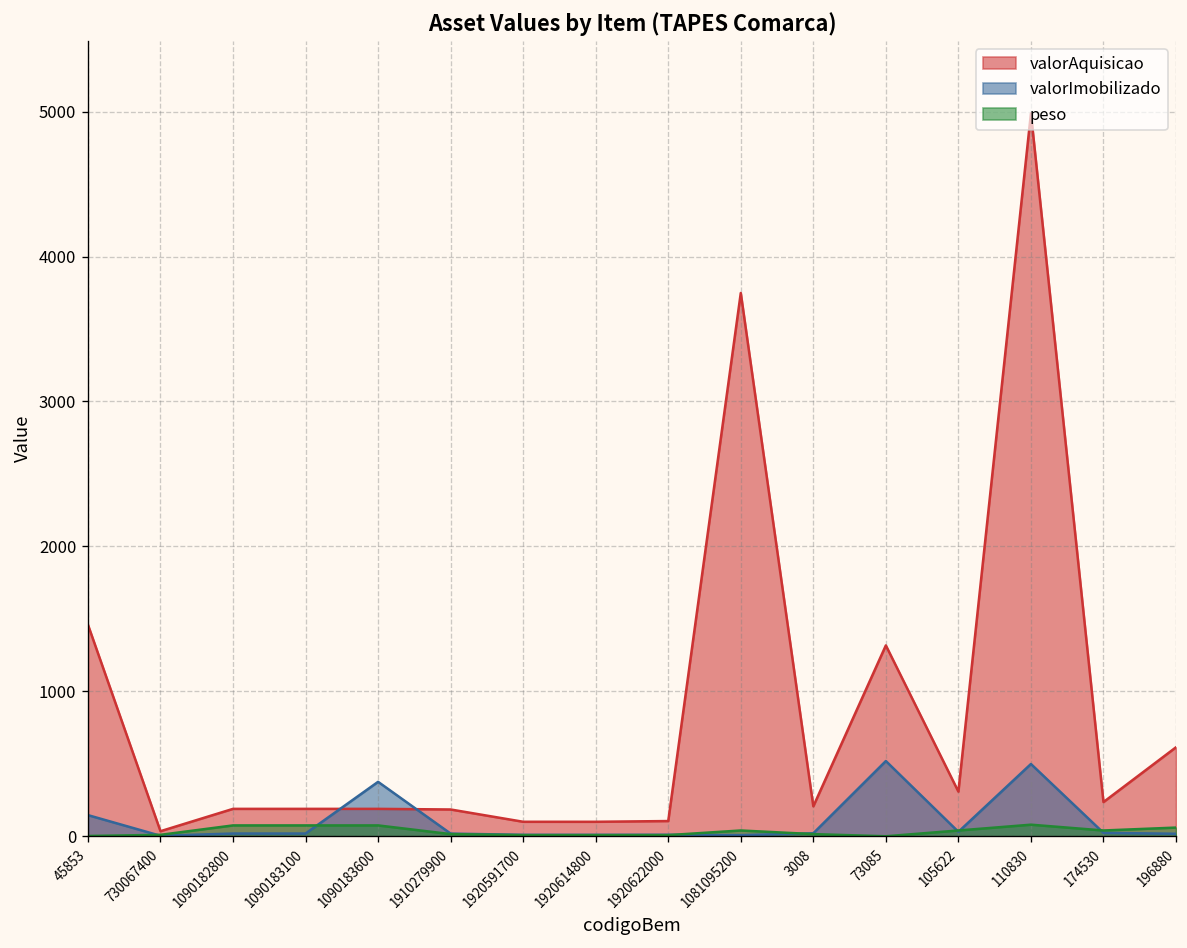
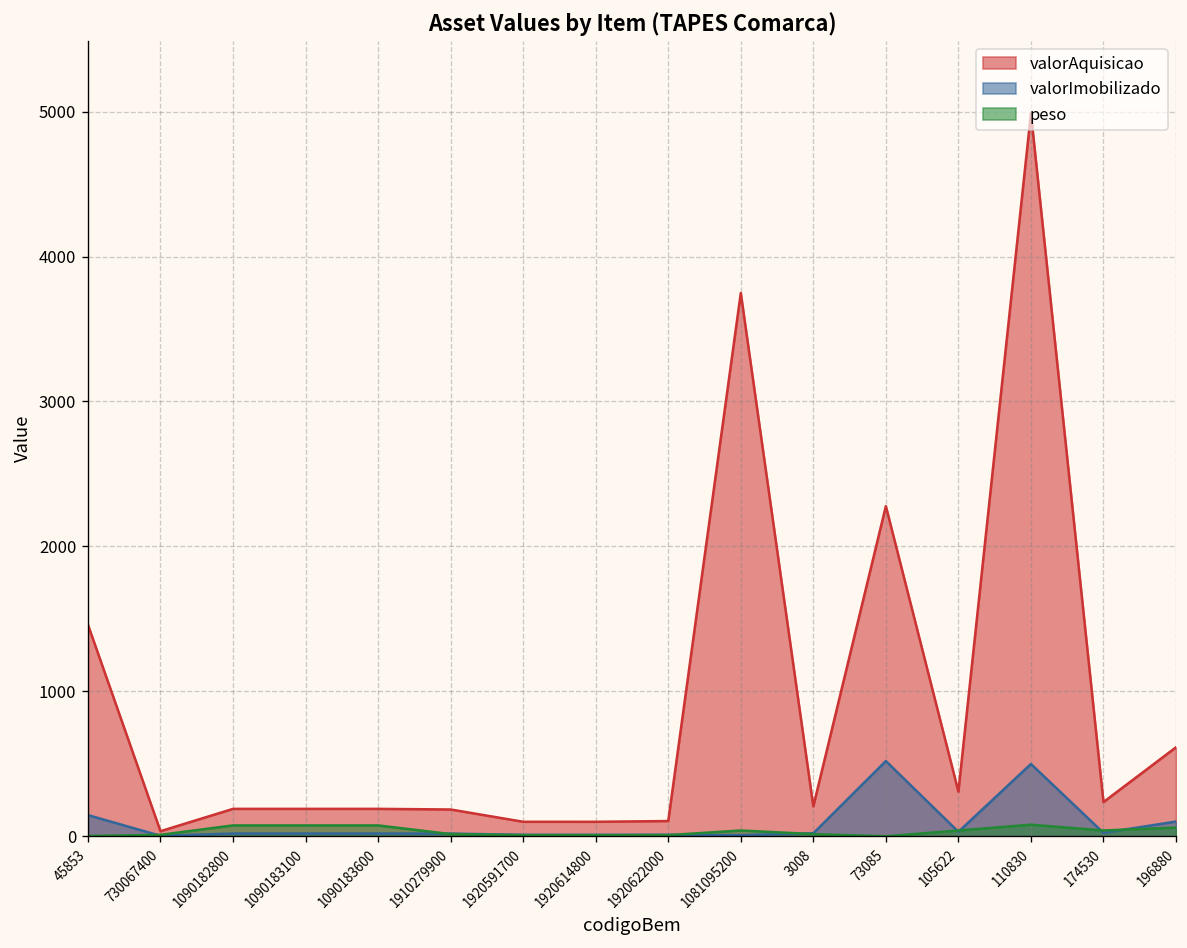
  {
    "valorAquisicao": {
      "45853": 1460,
      "730067400": 40,
      "1090182800": 190,
      "1090183100": 190,
      "1090183600": 190,
      "1910279900": 180,
      "1920591700": 100,
      "1920614800": 100,
      "1920622000": 110,
      "1081095200": 3750,
      "3008": 210,
-     "73085": 1320,
+     "73085": 2280,
      "105622": 310,
      "174530": 240,
      "196880": 610
    },
    "valorImobilizado": {
      "45853": 150,
      "1090182800": 20,
      "1090183100": 20,
-     "1090183600": 380,
+     "1090183600": 20,
      "1081095200": 10,
      "73085": 520,
      "110830": 500,
-     "196880": 20
+     "196880": 100
    },
    "peso": {
      "45853": 0,
      "1090182800": 80,
      "1090183100": 80,
      "1090183600": 80,
      "1081095200": 40,
      "73085": 0,
      "110830": 80,
      "196880": 60
    }
  }
